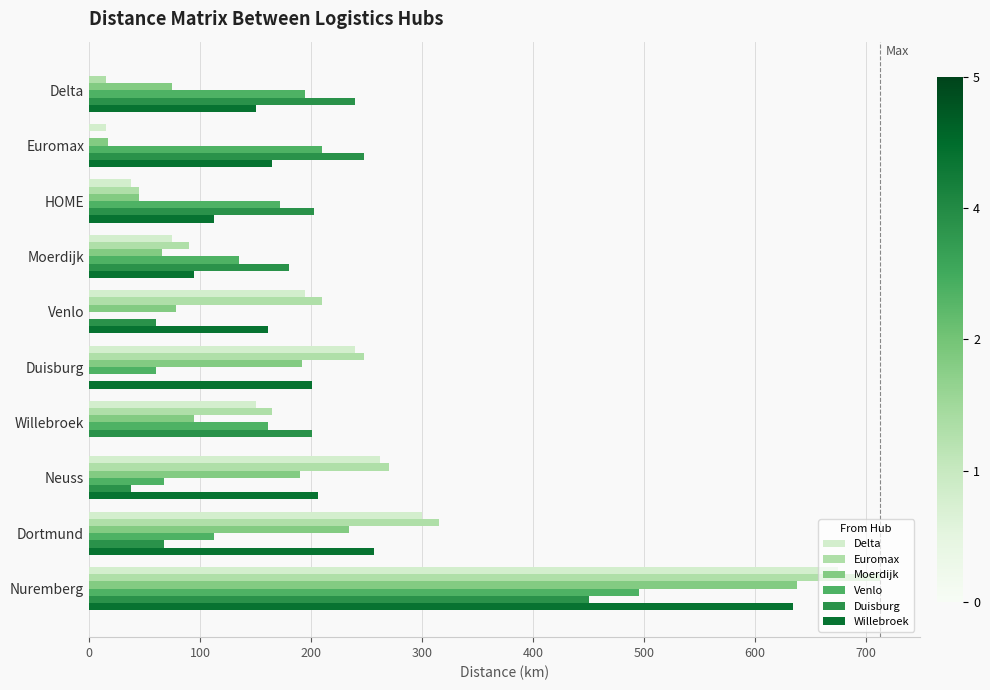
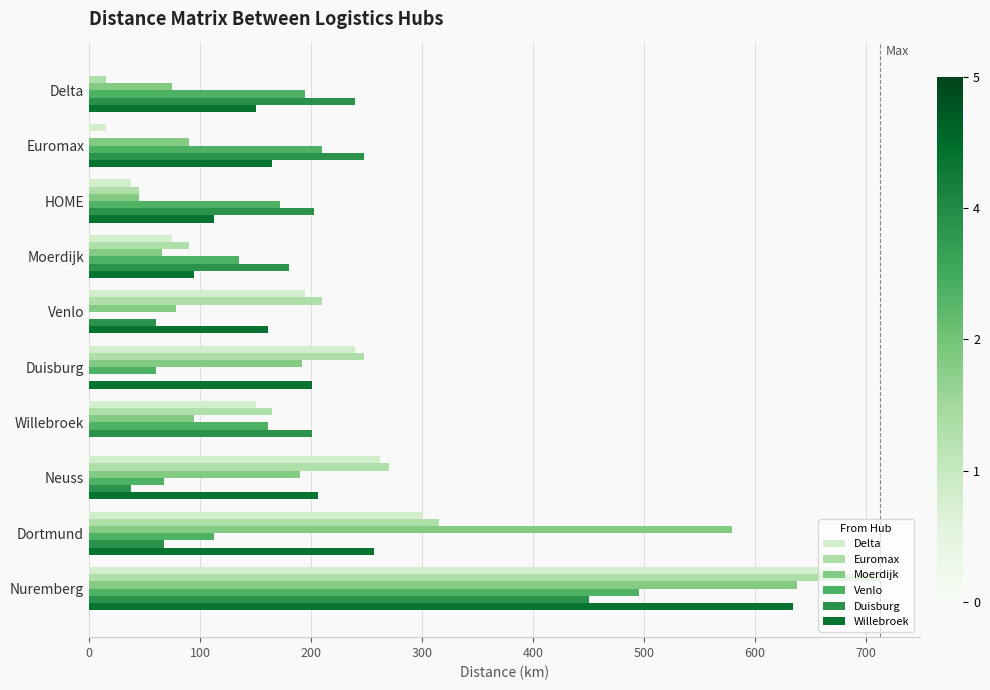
  {
    "Moerdijk": {
      "Delta": 75,
-     "Euromax": 17,
+     "Euromax": 90,
      "HOME": 45,
      "Moerdijk": 66,
      "Venlo": 78,
      "Duisburg": 192,
      "Willebroek": 95,
      "Neuss": 190,
-     "Dortmund": 234,
+     "Dortmund": 579,
      "Nuremberg": 638
    }
  }
